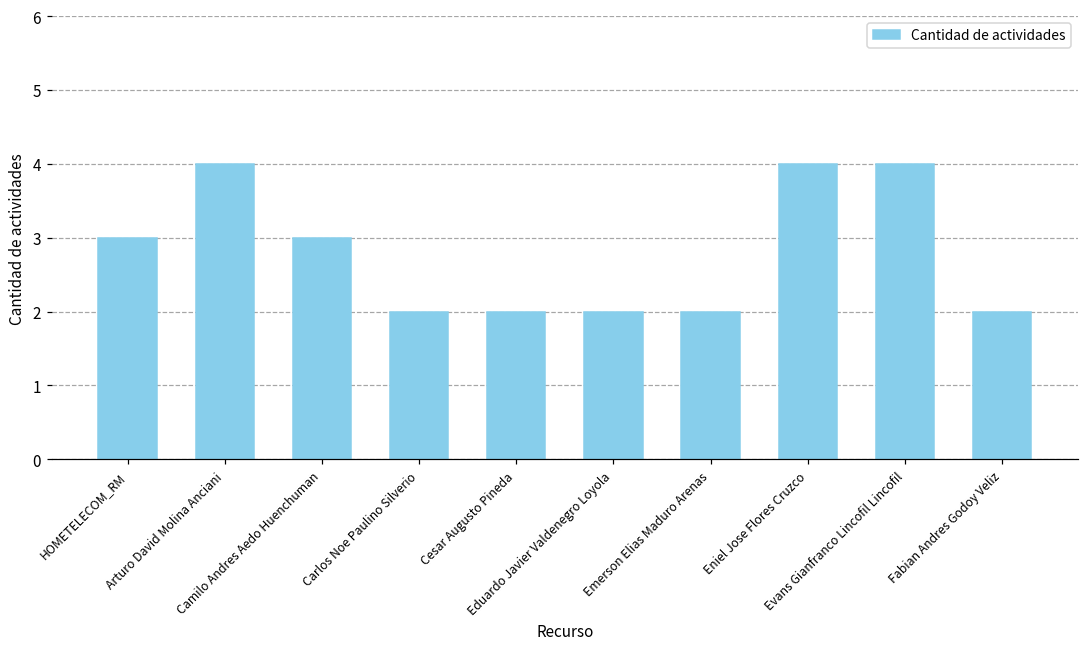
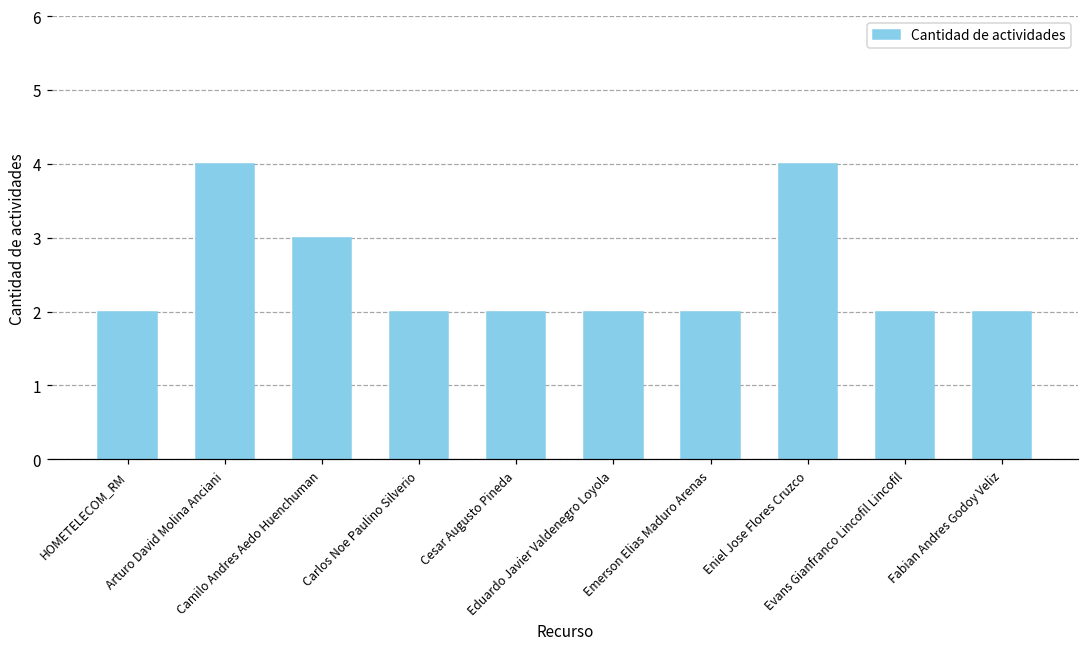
  {
-   "HOMETELECOM_RM": 3,
+   "HOMETELECOM_RM": 2,
    "Arturo David Molina Anciani": 4,
    "Camilo Andres Aedo Huenchuman": 3,
    "Carlos Noe Paulino Silverio": 2,
    "Cesar Augusto Pineda": 2,
    "Eduardo Javier Valdenegro Loyola": 2,
    "Emerson Elias Maduro Arenas": 2,
    "Eniel Jose Flores Cruzco": 4,
-   "Evans Gianfranco Lincofil Lincofil": 4,
+   "Evans Gianfranco Lincofil Lincofil": 2,
    "Fabian Andres Godoy Veliz": 2
  }
